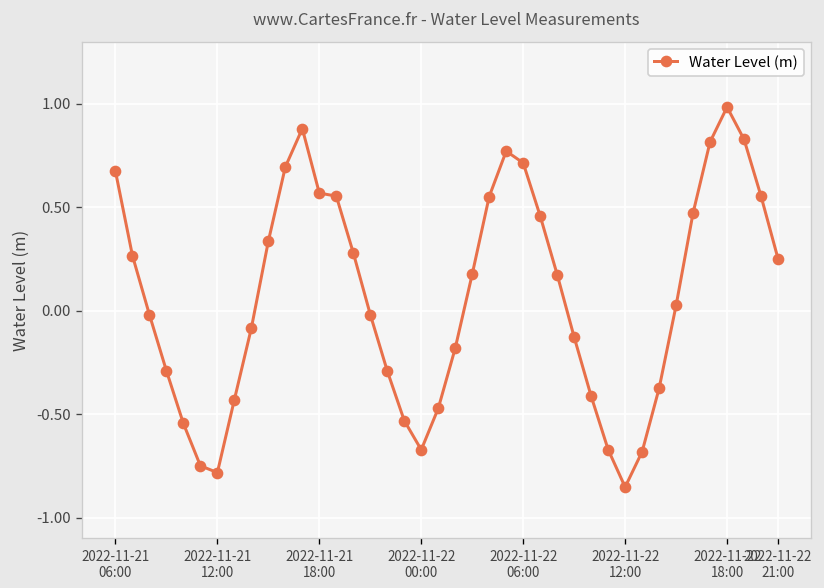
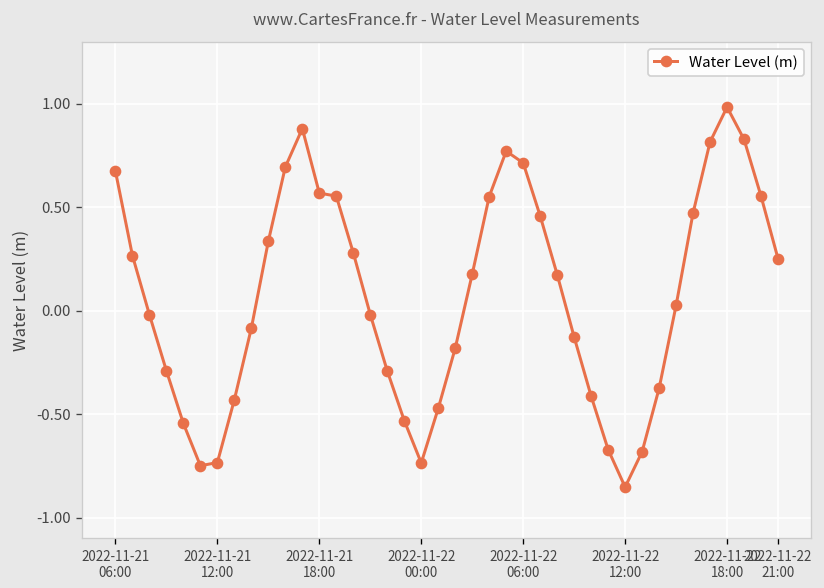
  {
    "2022-11-21 06:00": 0.68,
-   "2022-11-21 12:00": -0.78,
+   "2022-11-21 12:00": -0.73,
    "2022-11-21 18:00": 0.57,
-   "2022-11-22 00:00": -0.67,
+   "2022-11-22 00:00": -0.74,
    "2022-11-22 06:00": 0.71,
    "2022-11-22 12:00": -0.85
  }
